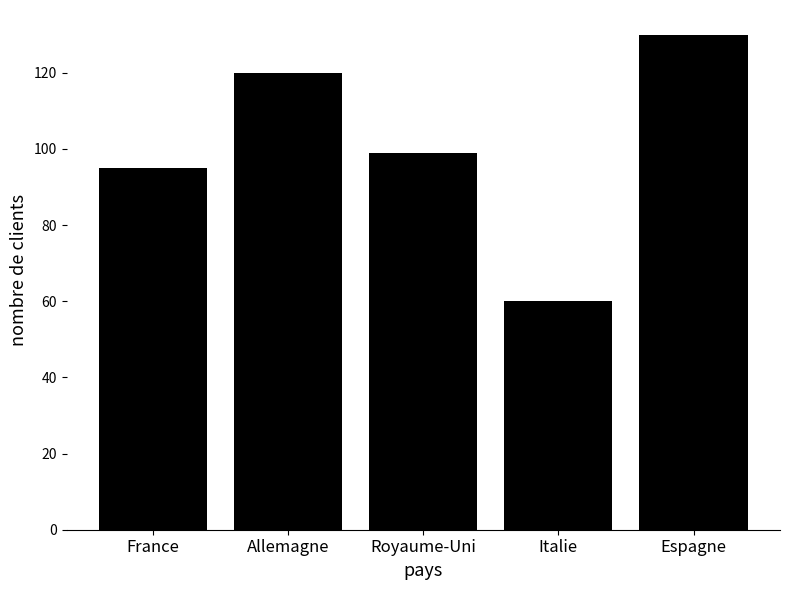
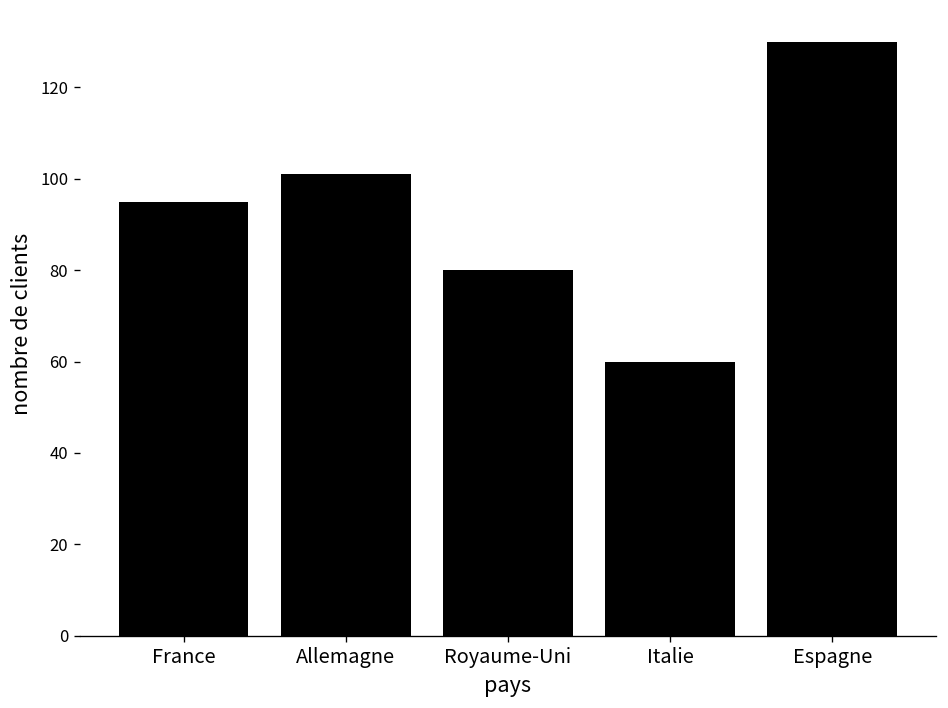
  {
    "France": 95,
-   "Allemagne": 120,
-   "Royaume-Uni": 99,
+   "Allemagne": 101,
+   "Royaume-Uni": 80,
    "Italie": 60,
    "Espagne": 130
  }
